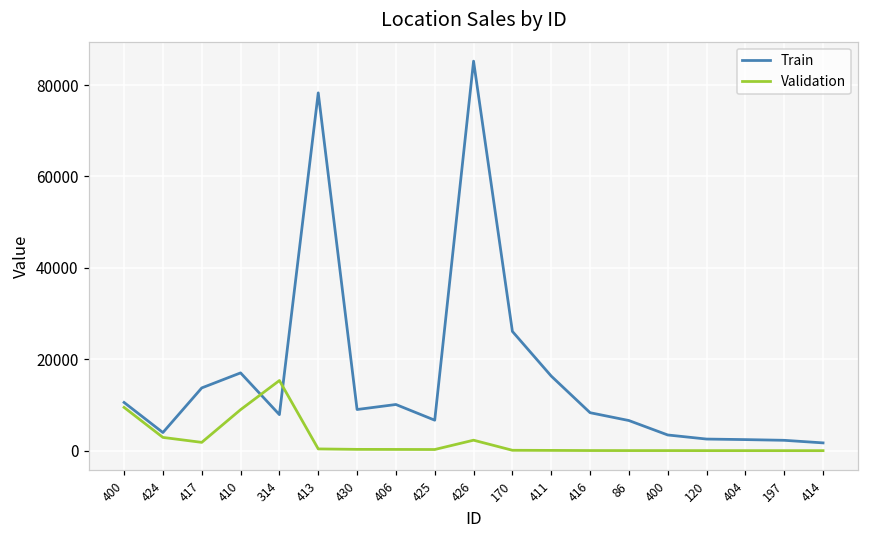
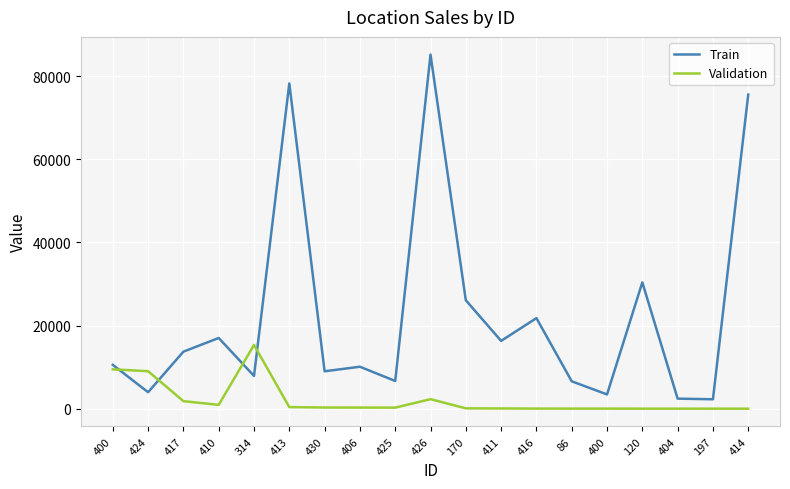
  {
    "Train": {
      "424": 4000,
      "417": 14000,
      "410": 17000,
      "314": 8000,
      "413": 78000,
      "430": 9000,
      "406": 10000,
      "425": 7000,
      "426": 85000,
      "170": 26000,
      "411": 16000,
-     "416": 8000,
+     "416": 22000,
      "86": 7000,
-     "120": 3000,
+     "120": 30000,
      "404": 2000,
      "197": 2000,
-     "414": 2000
+     "414": 76000
    },
    "Validation": {
-     "424": 3000,
+     "424": 9000,
      "417": 2000,
-     "410": 9000,
+     "410": 1000,
      "314": 15000,
      "413": 0,
      "430": 0,
      "406": 0,
      "425": 0,
      "426": 2000,
      "170": 0,
      "411": 0,
      "416": 0,
      "86": 0,
      "120": 0,
      "404": 0,
      "197": 0,
      "414": 0
    }
  }
